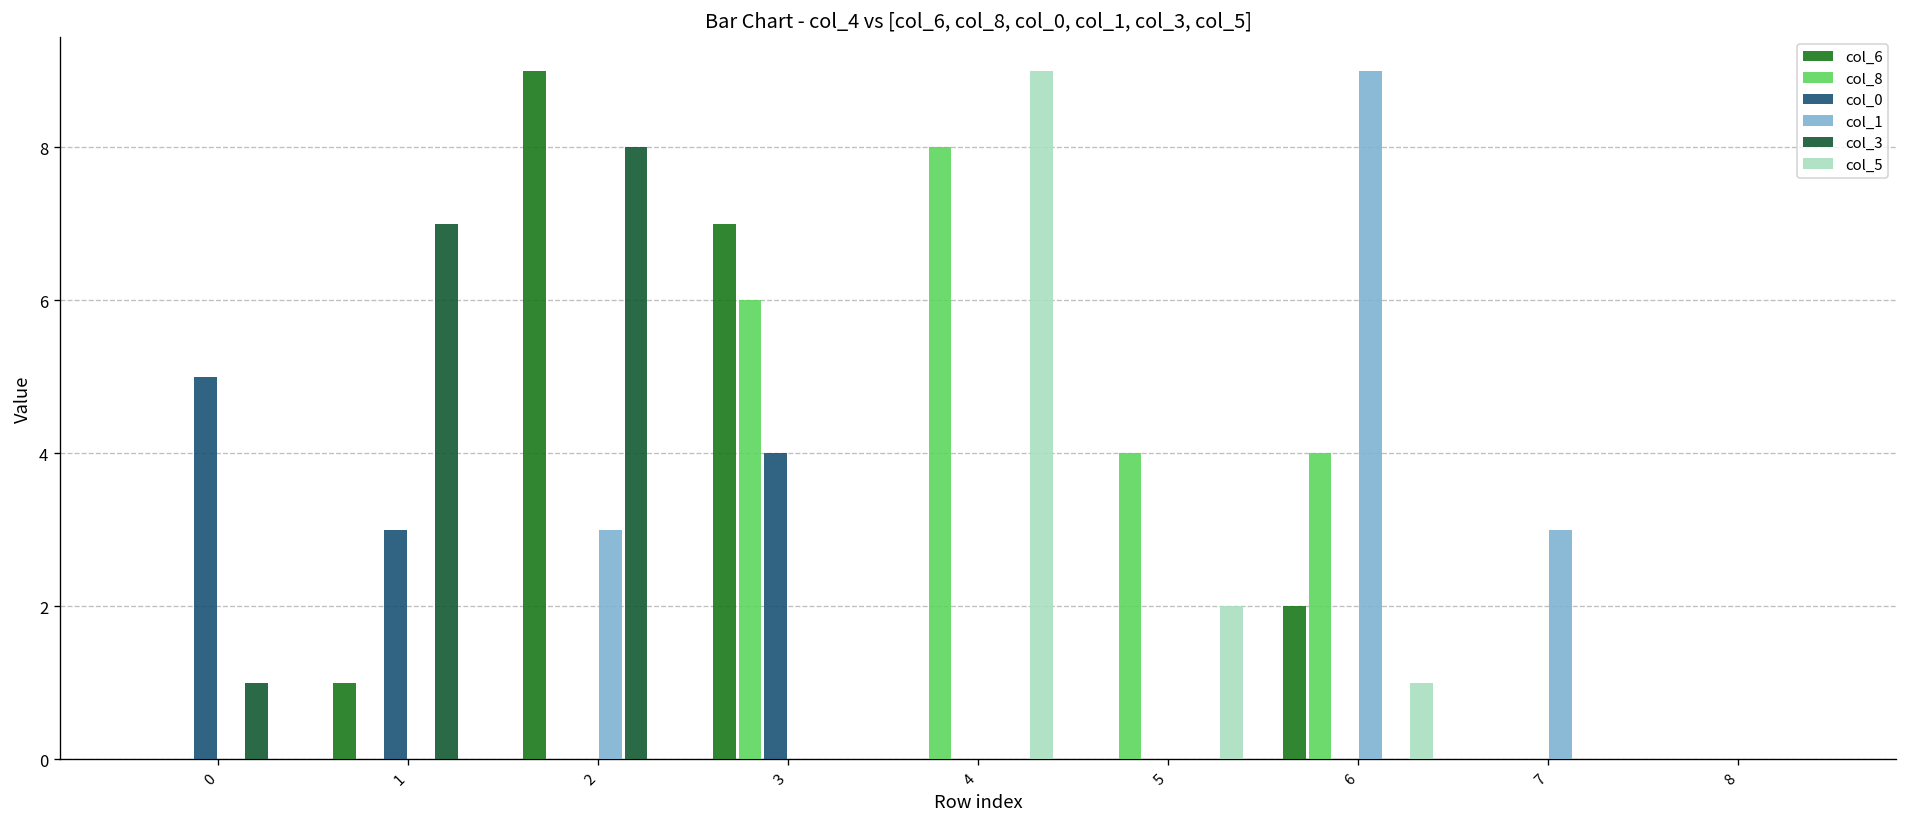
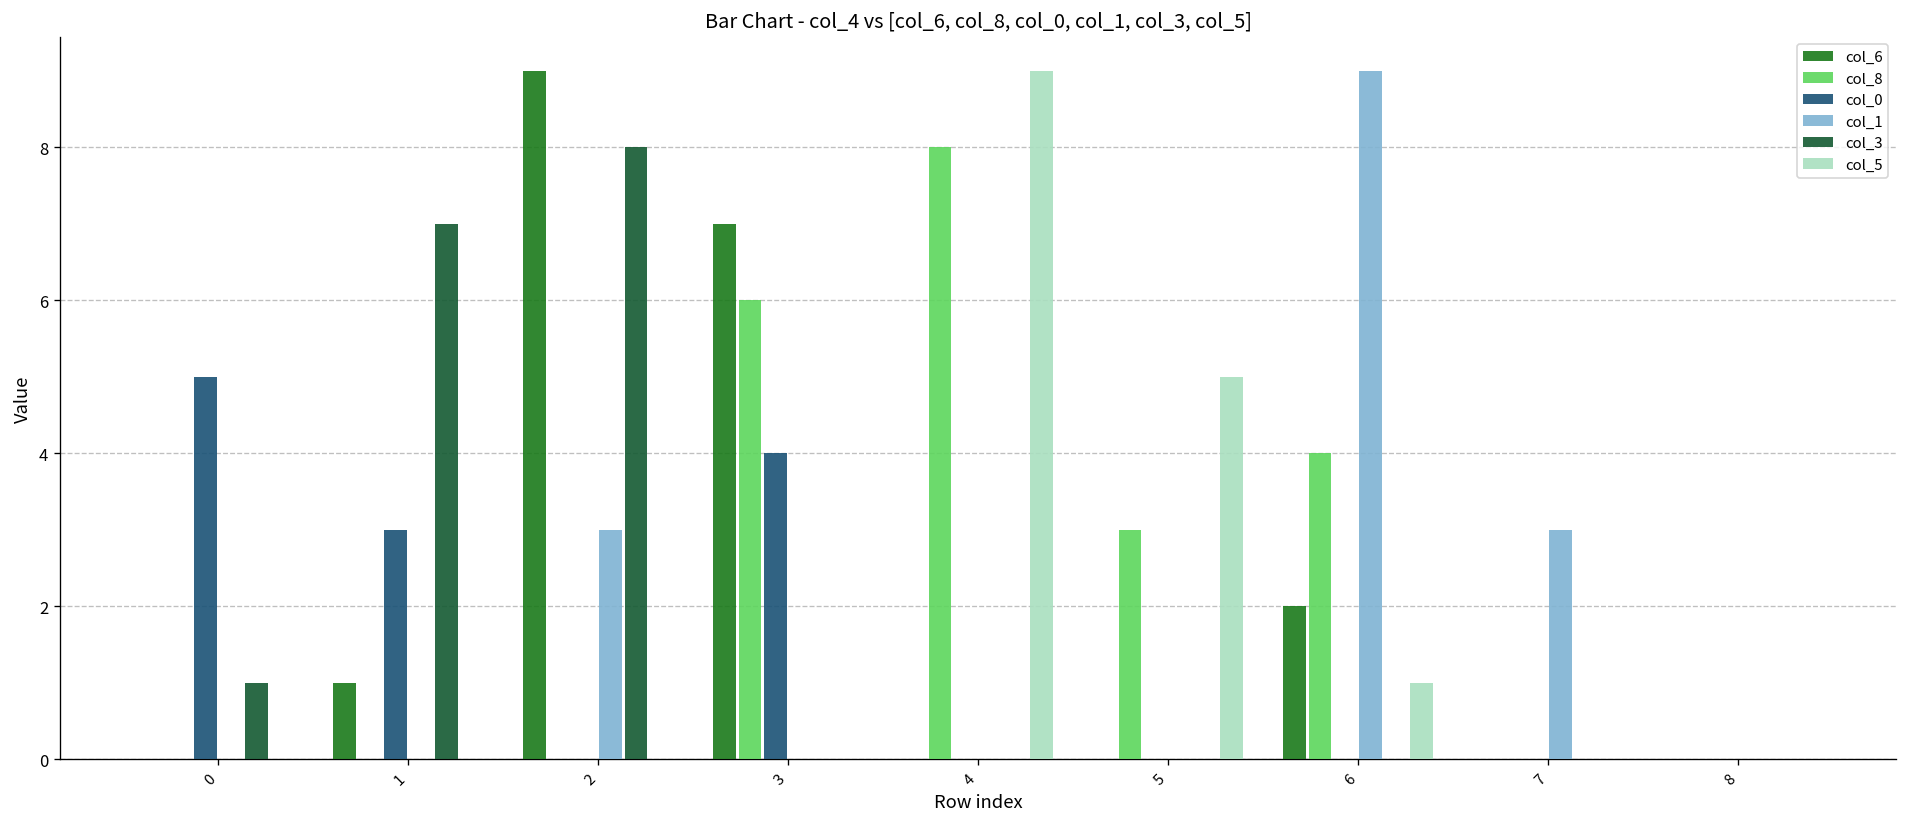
  {
    "col_8": {
      "0": 0,
      "1": 0,
      "2": 0,
      "3": 6,
      "4": 8,
-     "5": 4,
+     "5": 3,
      "6": 4,
      "7": 0,
      "8": 0
    },
    "col_0": {
      "0": 5,
      "1": 3,
      "2": 0,
      "3": 4,
      "4": 0,
      "5": 0,
      "6": 0,
      "7": 0,
      "8": 0
    },
    "col_1": {
      "0": 0,
      "1": 0,
      "2": 3,
      "3": 0,
      "4": 0,
      "5": 0,
      "6": 9,
      "7": 3,
      "8": 0
    },
    "col_5": {
      "0": 0,
      "1": 0,
      "2": 0,
      "3": 0,
      "4": 9,
-     "5": 2,
+     "5": 5,
      "6": 1,
      "7": 0,
      "8": 0
    }
  }
